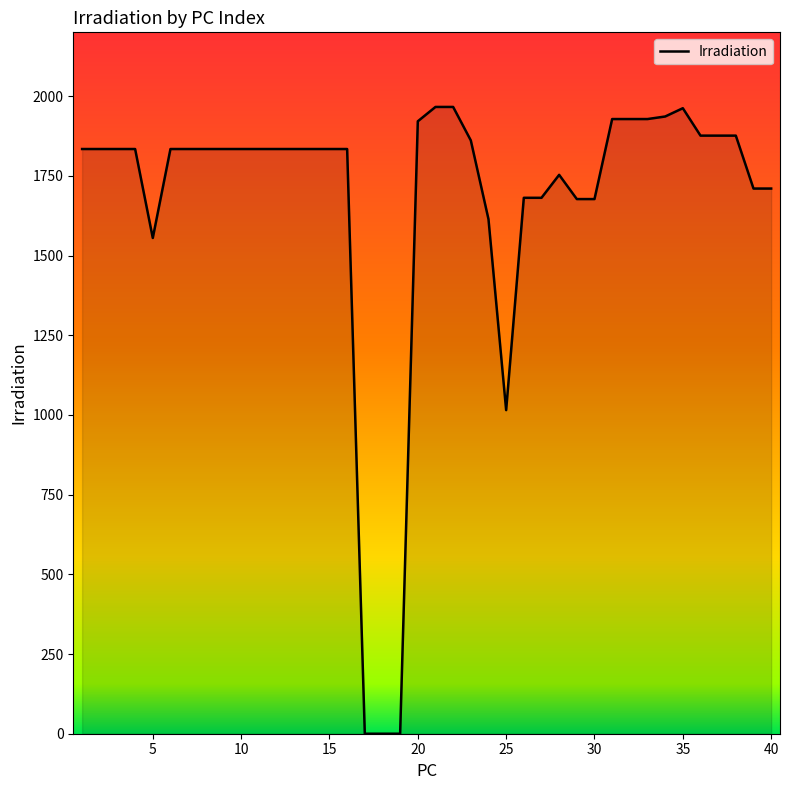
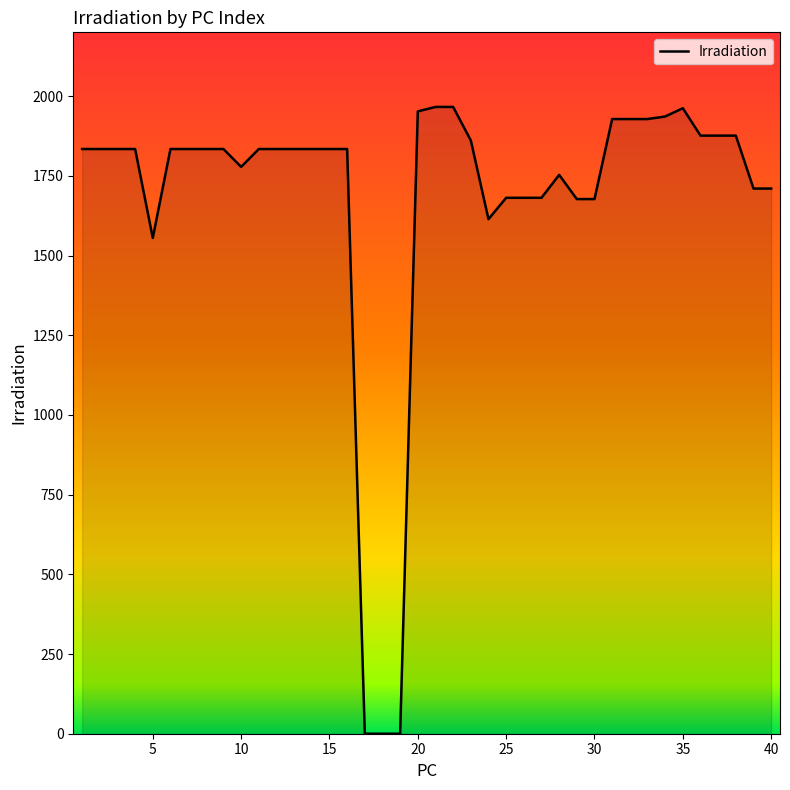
  {
    "5": 1560,
-   "10": 1830,
+   "10": 1780,
    "15": 1830,
-   "20": 1920,
-   "25": 1020,
+   "20": 1950,
+   "25": 1680,
    "30": 1680,
    "35": 1960,
    "40": 1710
  }
